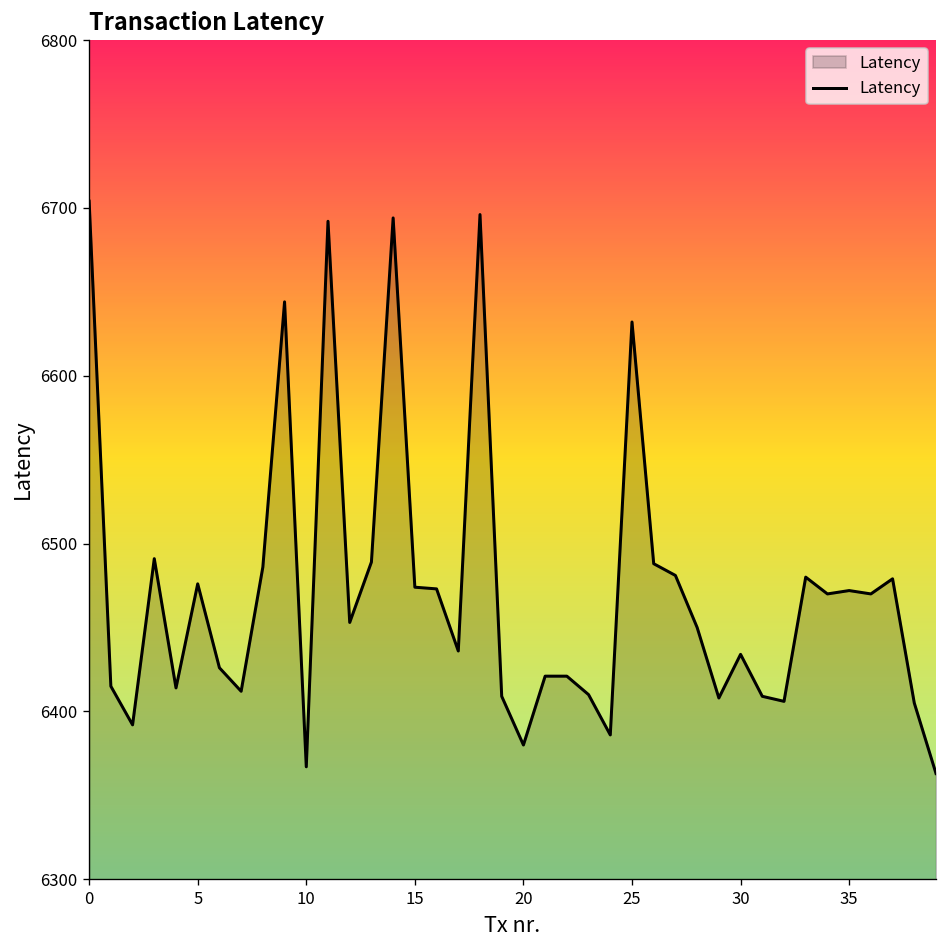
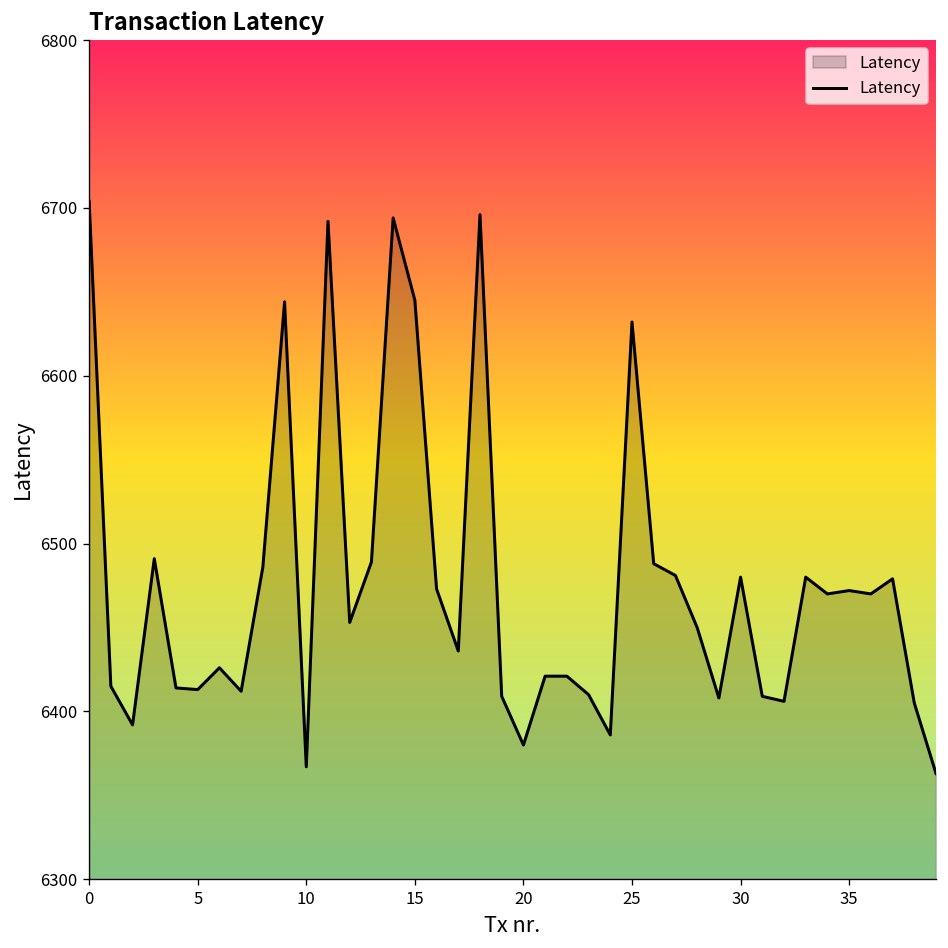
  {
    "0": 6704,
-   "5": 6476,
+   "5": 6413,
    "10": 6367,
-   "15": 6474,
+   "15": 6645,
    "20": 6380,
    "25": 6632,
-   "30": 6434,
+   "30": 6480,
    "35": 6472
  }
